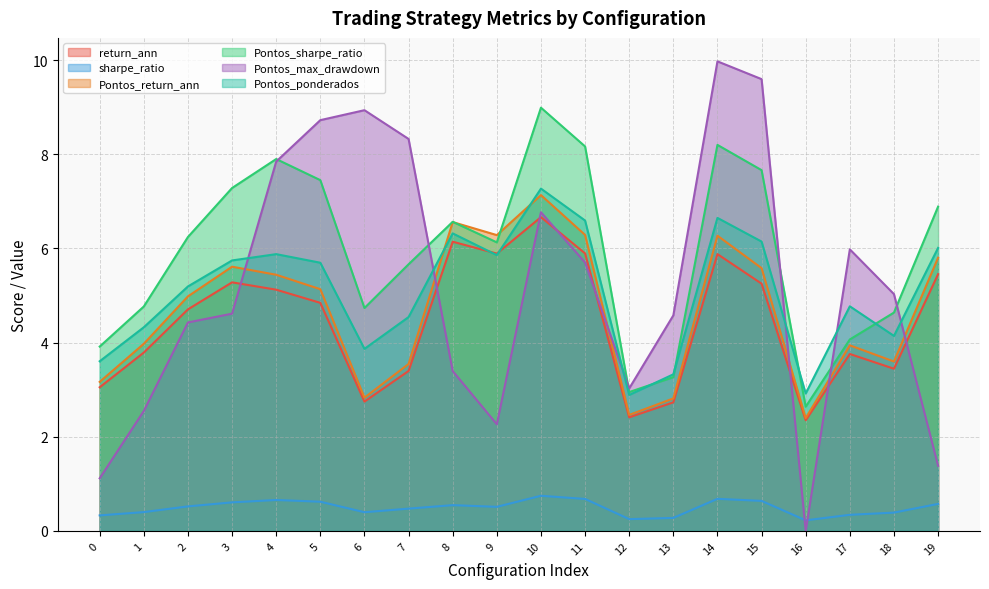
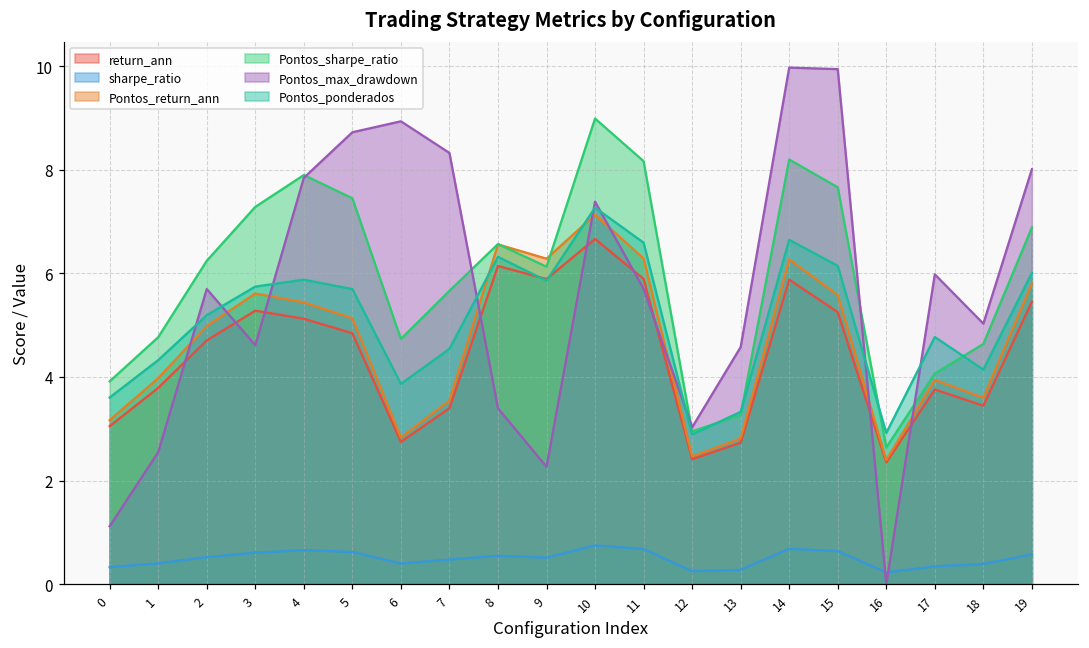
  {
    "Pontos_max_drawdown": {
      "0": 1.1,
      "1": 2.5,
-     "2": 4.4,
+     "2": 5.7,
      "3": 4.6,
      "4": 7.8,
      "5": 8.7,
      "6": 8.9,
      "7": 8.3,
      "8": 3.4,
      "9": 2.3,
-     "10": 6.8,
+     "10": 7.4,
      "11": 5.7,
      "12": 3.0,
      "13": 4.6,
      "14": 10.0,
-     "15": 9.6,
+     "15": 9.9,
      "16": 0.0,
      "17": 6.0,
      "18": 5.0,
-     "19": 1.4
+     "19": 8.0
    }
  }
